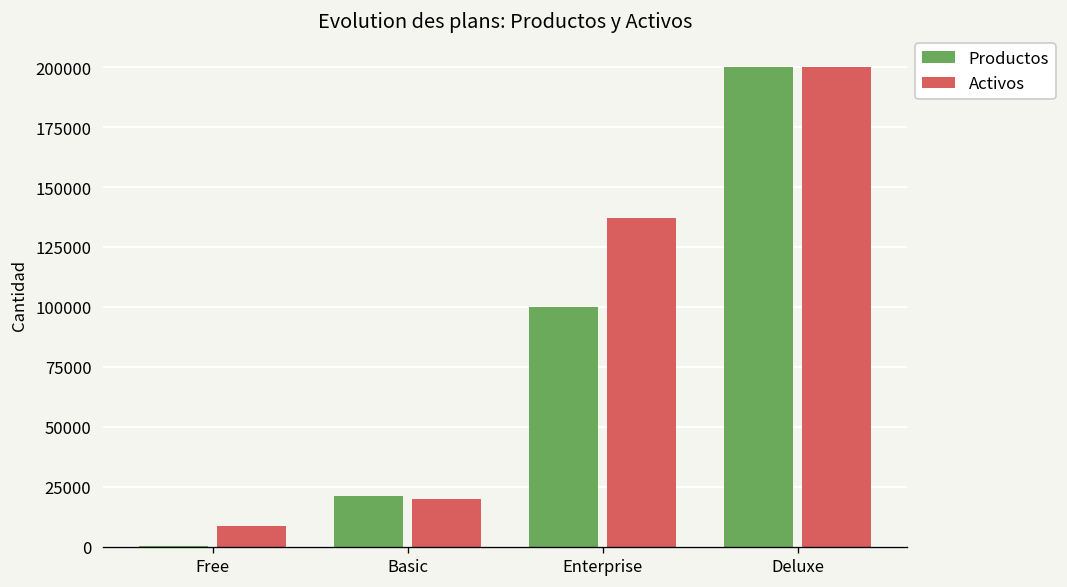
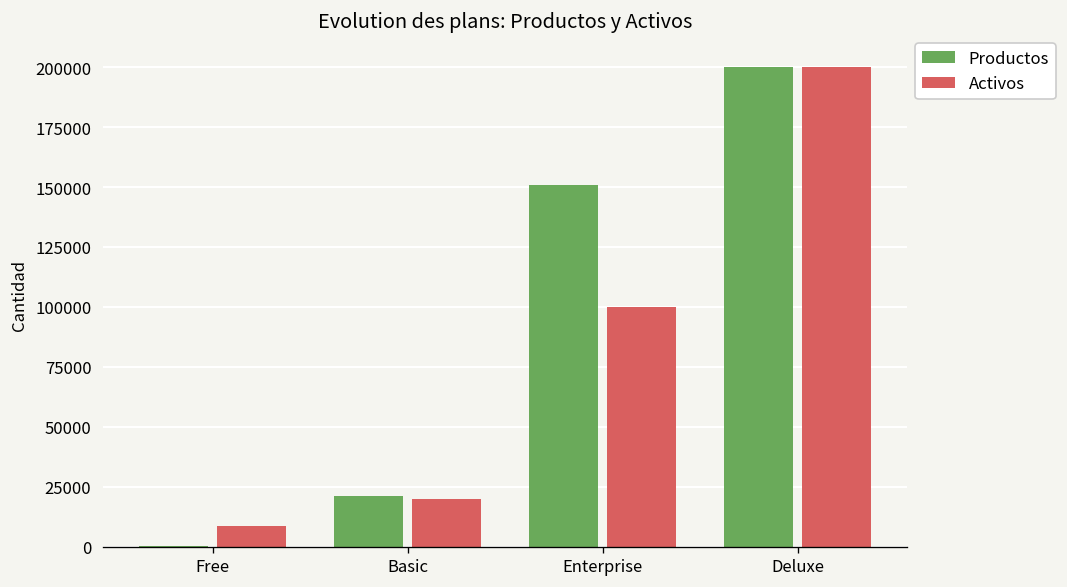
  {
    "Productos": {
      "Basic": 21000,
-     "Enterprise": 100000,
+     "Enterprise": 151000,
      "Deluxe": 200000
    },
    "Activos": {
      "Free": 9000,
      "Basic": 20000,
-     "Enterprise": 137000,
+     "Enterprise": 100000,
      "Deluxe": 200000
    }
  }
